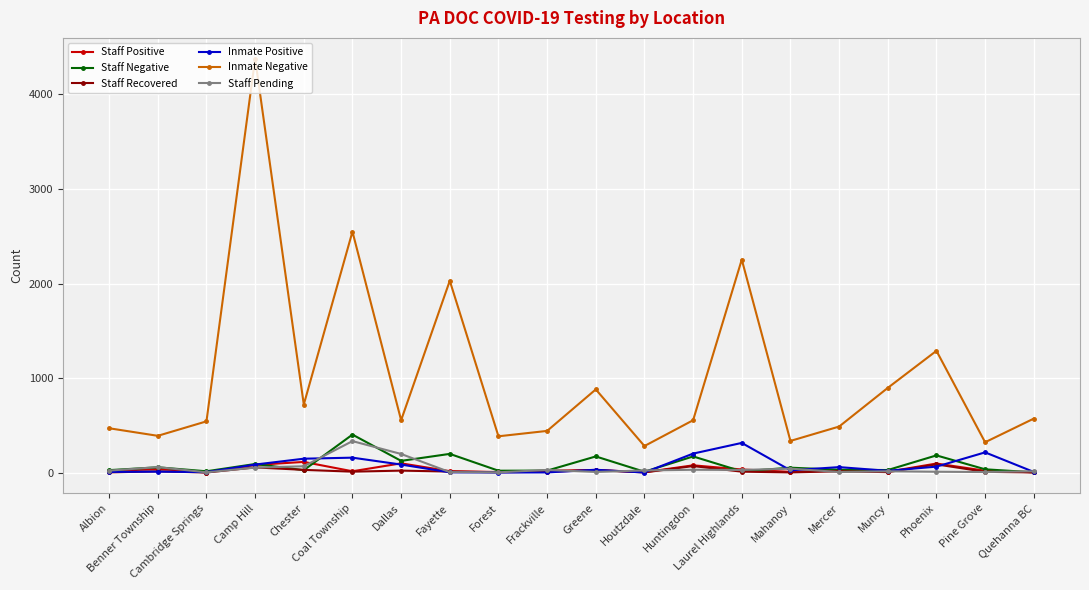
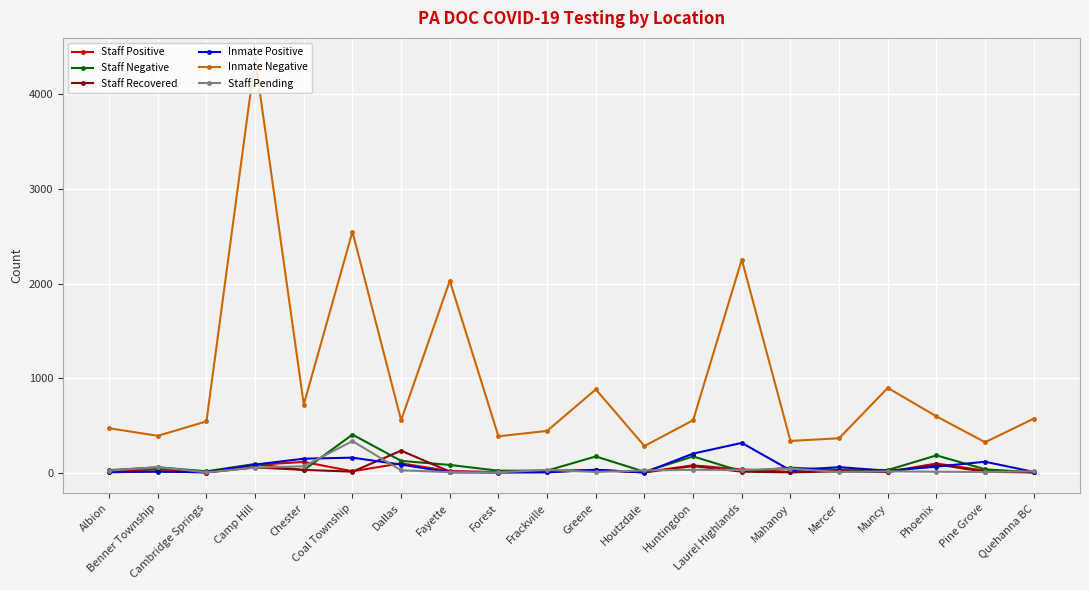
  {
    "Staff Positive": {
      "Chester": 100
    },
    "Staff Negative": {
      "Coal Township": 400,
-     "Fayette": 200,
+     "Fayette": 100,
      "Greene": 200,
      "Huntingdon": 200,
      "Phoenix": 200
    },
    "Staff Recovered": {
-     "Dallas": 0
+     "Dallas": 200
    },
    "Inmate Positive": {
      "Chester": 100,
      "Coal Township": 200,
      "Huntingdon": 200,
      "Laurel Highlands": 300,
      "Mercer": 100,
-     "Pine Grove": 200
+     "Pine Grove": 100
    },
    "Inmate Negative": {
      "Albion": 500,
      "Benner Township": 400,
      "Cambridge Springs": 500,
      "Chester": 700,
      "Coal Township": 2500,
      "Dallas": 600,
      "Fayette": 2000,
      "Forest": 400,
      "Frackville": 400,
      "Greene": 900,
      "Houtzdale": 300,
      "Huntingdon": 600,
      "Laurel Highlands": 2300,
      "Mahanoy": 300,
-     "Mercer": 500,
+     "Mercer": 400,
      "Muncy": 900,
-     "Phoenix": 1300,
+     "Phoenix": 600,
      "Pine Grove": 300,
      "Quehanna BC": 600
    },
    "Staff Pending": {
      "Chester": 100,
      "Coal Township": 300,
-     "Dallas": 200,
+     "Dallas": 0,
      "Huntingdon": 0,
      "Phoenix": 0
    }
  }
